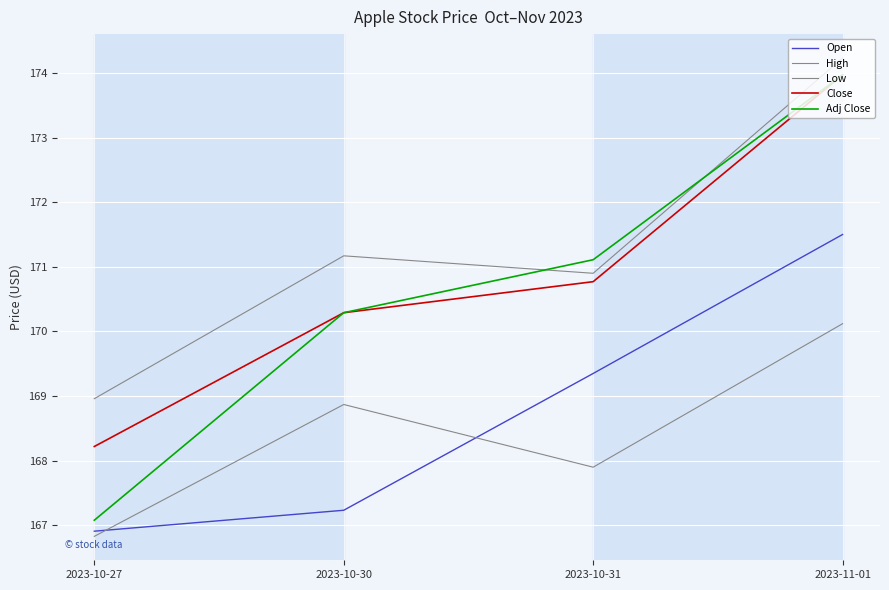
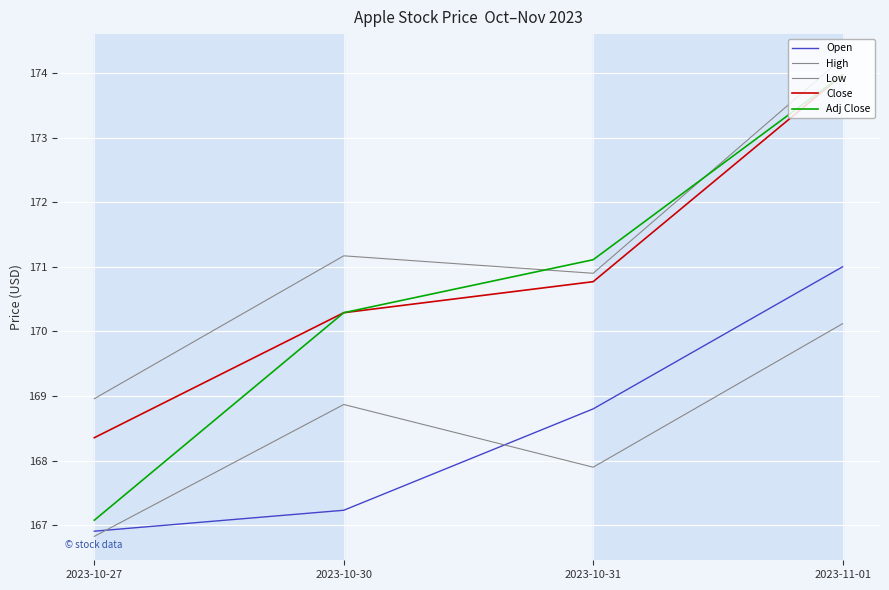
  {
    "Open": {
      "2023-10-27": 166.9,
      "2023-10-30": 167.2,
-     "2023-10-31": 169.4,
-     "2023-11-01": 171.5
+     "2023-10-31": 168.8,
+     "2023-11-01": 171.0
    },
    "Close": {
-     "2023-10-27": 168.2,
+     "2023-10-27": 168.4,
      "2023-10-31": 170.8
    },
    "Adj Close": {
      "2023-10-27": 167.1,
      "2023-10-31": 171.1
    }
  }
